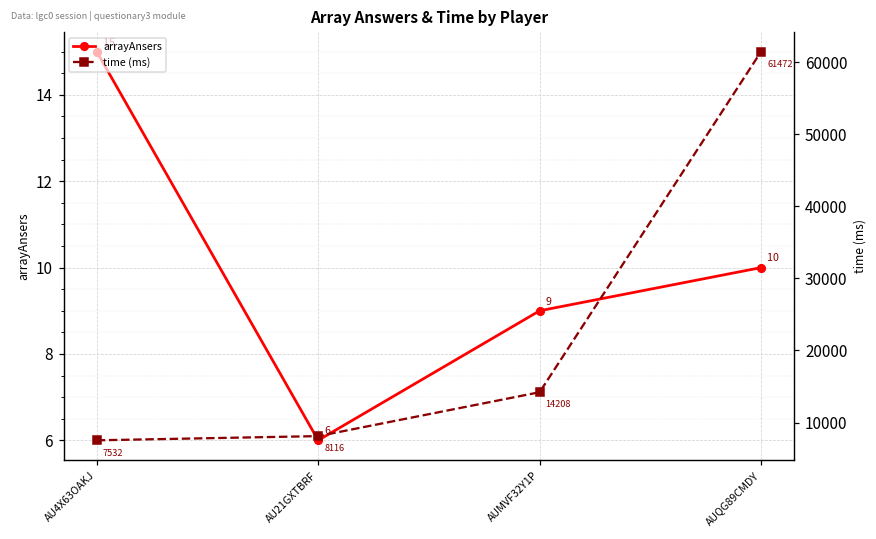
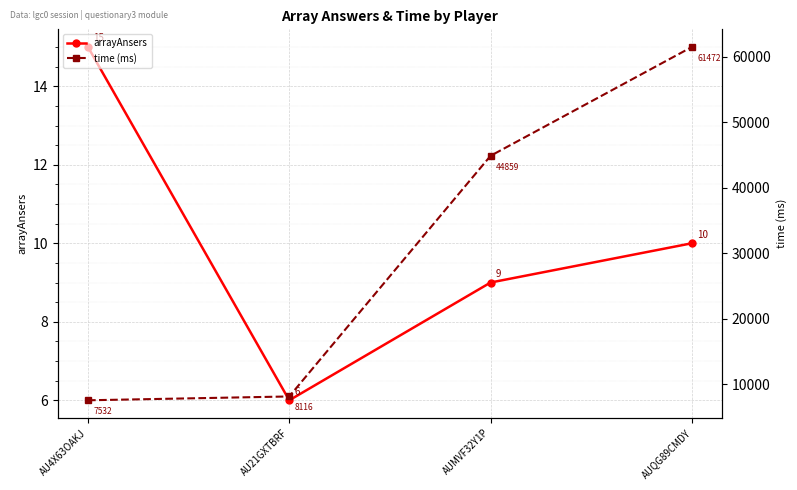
  {
    "arrayAnsers": {
      "AU21GXTBRF": 6,
      "AUMVF32Y1P": 9,
      "AUQG89CMDY": 10
    },
    "time (ms)": {
      "AU4X63OAKJ": 7532,
      "AU21GXTBRF": 8116,
-     "AUMVF32Y1P": 14208,
+     "AUMVF32Y1P": 44859,
      "AUQG89CMDY": 61472
    }
  }
